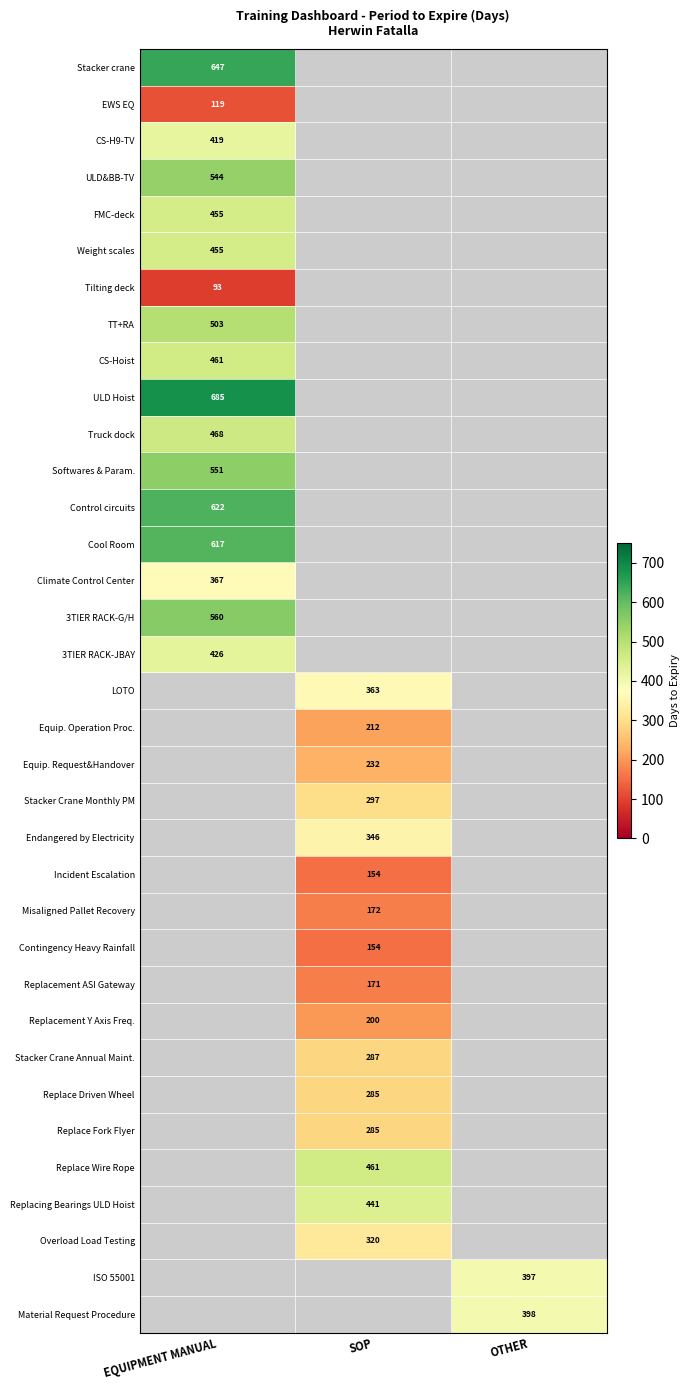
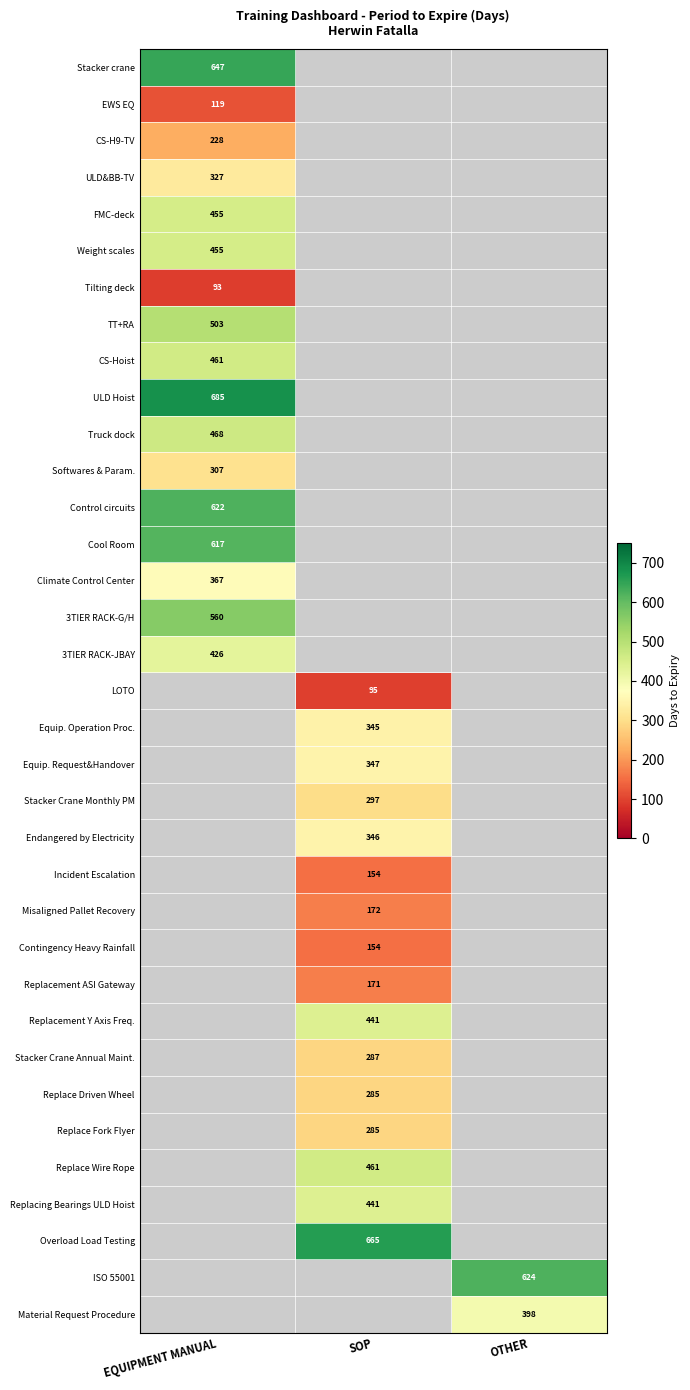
  {
    "Stacker crane": {
      "EQUIPMENT MANUAL": 647
    },
    "EWS EQ": {
      "EQUIPMENT MANUAL": 119
    },
    "CS-H9-TV": {
-     "EQUIPMENT MANUAL": 419
+     "EQUIPMENT MANUAL": 228
    },
    "ULD&BB-TV": {
-     "EQUIPMENT MANUAL": 544
+     "EQUIPMENT MANUAL": 327
    },
    "FMC-deck": {
      "EQUIPMENT MANUAL": 455
    },
    "Weight scales": {
      "EQUIPMENT MANUAL": 455
    },
    "Tilting deck": {
      "EQUIPMENT MANUAL": 93
    },
    "TT+RA": {
      "EQUIPMENT MANUAL": 503
    },
    "CS-Hoist": {
      "EQUIPMENT MANUAL": 461
    },
    "ULD Hoist": {
      "EQUIPMENT MANUAL": 685
    },
    "Truck dock": {
      "EQUIPMENT MANUAL": 468
    },
    "Softwares & Param.": {
-     "EQUIPMENT MANUAL": 551
+     "EQUIPMENT MANUAL": 307
    },
    "Control circuits": {
      "EQUIPMENT MANUAL": 622
    },
    "Cool Room": {
      "EQUIPMENT MANUAL": 617
    },
    "Climate Control Center": {
      "EQUIPMENT MANUAL": 367
    },
    "3TIER RACK-G/H": {
      "EQUIPMENT MANUAL": 560
    },
    "3TIER RACK-JBAY": {
      "EQUIPMENT MANUAL": 426
    },
    "LOTO": {
-     "SOP": 363
+     "SOP": 95
    },
    "Equip. Operation Proc.": {
-     "SOP": 212
+     "SOP": 345
    },
    "Equip. Request&Handover": {
-     "SOP": 232
+     "SOP": 347
    },
    "Stacker Crane Monthly PM": {
      "SOP": 297
    },
    "Endangered by Electricity": {
      "SOP": 346
    },
    "Incident Escalation": {
      "SOP": 154
    },
    "Misaligned Pallet Recovery": {
      "SOP": 172
    },
    "Contingency Heavy Rainfall": {
      "SOP": 154
    },
    "Replacement ASI Gateway": {
      "SOP": 171
    },
    "Replacement Y Axis Freq.": {
-     "SOP": 200
+     "SOP": 441
    },
    "Stacker Crane Annual Maint.": {
      "SOP": 287
    },
    "Replace Driven Wheel": {
      "SOP": 285
    },
    "Replace Fork Flyer": {
      "SOP": 285
    },
    "Replace Wire Rope": {
      "SOP": 461
    },
    "Replacing Bearings ULD Hoist": {
      "SOP": 441
    },
    "Overload Load Testing": {
-     "SOP": 320
+     "SOP": 665
    },
    "ISO 55001": {
-     "OTHER": 397
+     "OTHER": 624
    },
    "Material Request Procedure": {
      "OTHER": 398
    }
  }
